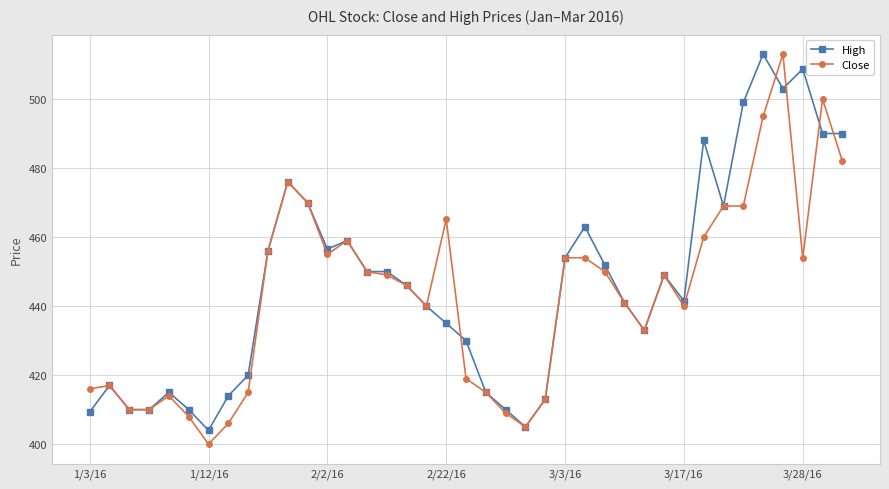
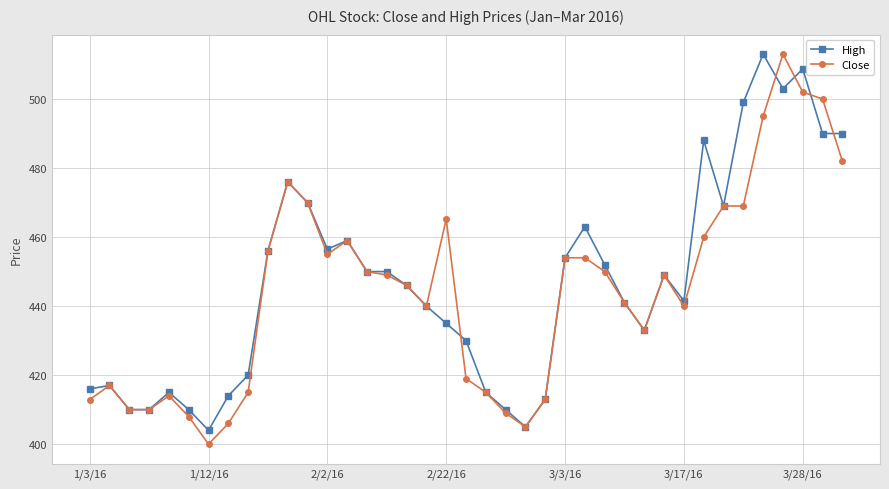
  {
    "High": {
-     "1/3/16": 409,
+     "1/3/16": 416,
      "1/12/16": 404,
      "2/2/16": 457,
      "2/22/16": 435,
      "3/17/16": 442,
      "3/28/16": 509
    },
    "Close": {
-     "1/3/16": 416,
+     "1/3/16": 413,
      "1/12/16": 400,
      "2/2/16": 455,
      "2/22/16": 465,
      "3/17/16": 440,
-     "3/28/16": 454
+     "3/28/16": 502
    }
  }
